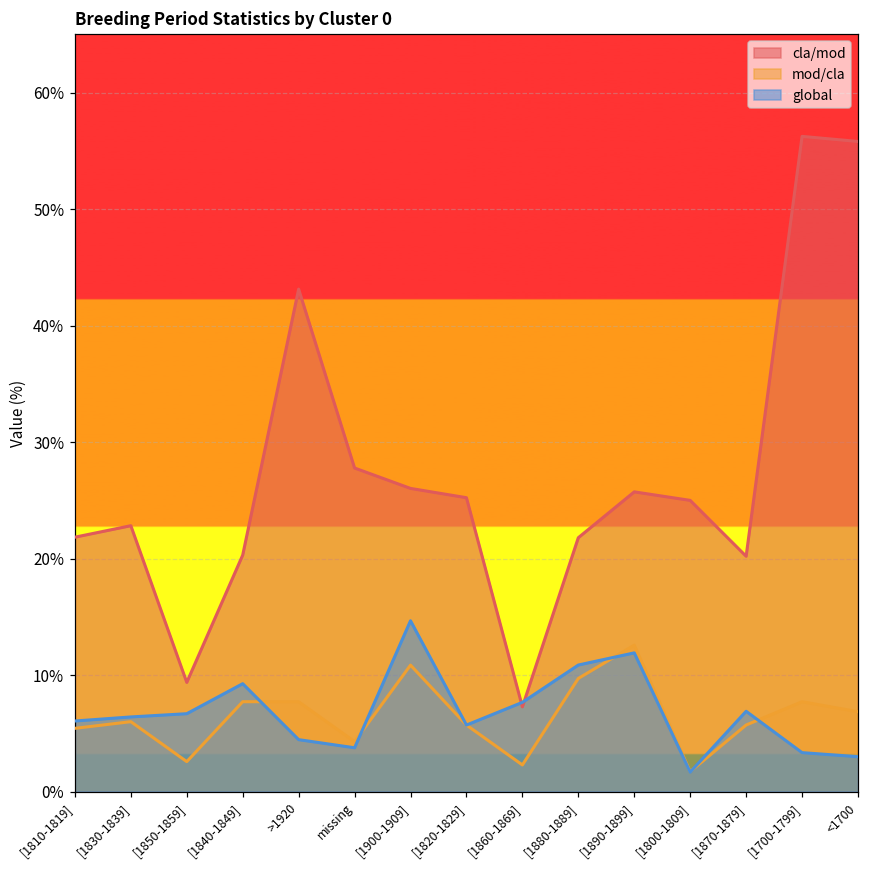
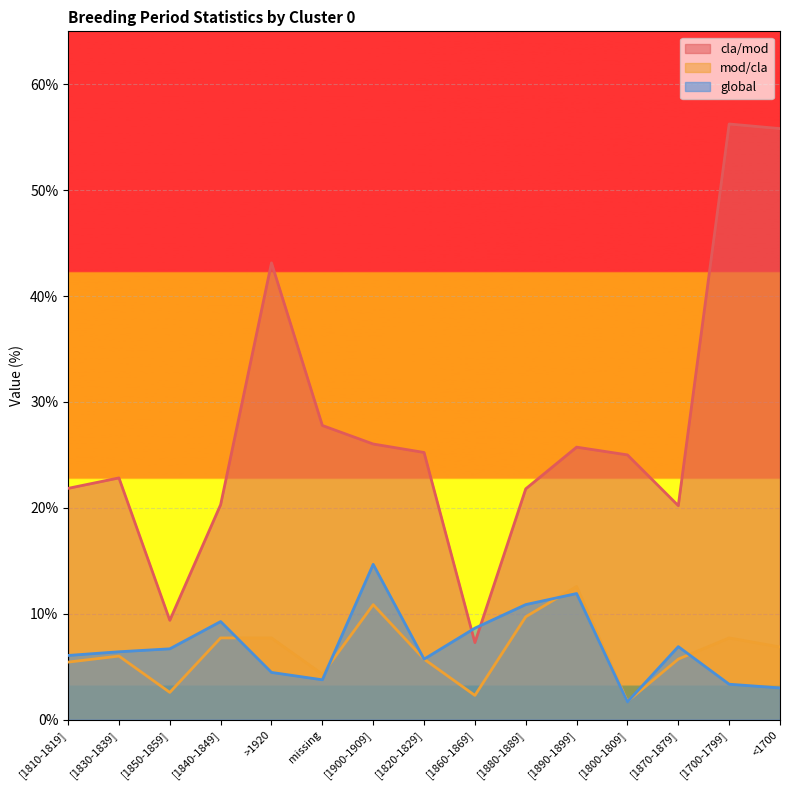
  {
    "cla/mod": {
      "[1810-1819]": "21.8%",
      "[1830-1839]": "22.8%",
      "[1850-1859]": "9.4%",
      "[1840-1849]": "20.3%",
      ">1920": "43.1%",
      "missing": "27.8%",
      "[1900-1909]": "26.0%",
      "[1820-1829]": "25.2%",
      "[1860-1869]": "7.3%",
      "[1880-1889]": "21.8%",
      "[1890-1899]": "25.7%",
      "[1800-1809]": "25.0%",
      "[1870-1879]": "20.2%",
      "[1700-1799]": "56.3%",
      "<1700": "55.8%"
    },
    "mod/cla": {
      "[1810-1819]": "5.4%",
      "[1830-1839]": "6.0%",
      "[1850-1859]": "2.6%",
      "[1840-1849]": "7.7%",
      ">1920": "7.7%",
      "missing": "4.3%",
      "[1900-1909]": "10.9%",
      "[1860-1869]": "2.3%",
      "[1880-1889]": "9.7%",
      "[1890-1899]": "12.6%",
      "[1870-1879]": "5.7%",
      "[1700-1799]": "7.7%",
      "<1700": "6.9%"
    },
    "global": {
      "[1810-1819]": "6.1%",
      "[1830-1839]": "6.4%",
      "[1850-1859]": "6.7%",
      "[1840-1849]": "9.3%",
      ">1920": "4.5%",
      "missing": "3.8%",
      "[1900-1909]": "14.7%",
-     "[1860-1869]": "7.7%",
+     "[1860-1869]": "8.6%",
      "[1880-1889]": "10.9%",
      "[1890-1899]": "11.9%",
      "[1870-1879]": "6.9%",
      "[1700-1799]": "3.3%",
      "<1700": "3.0%"
    }
  }
